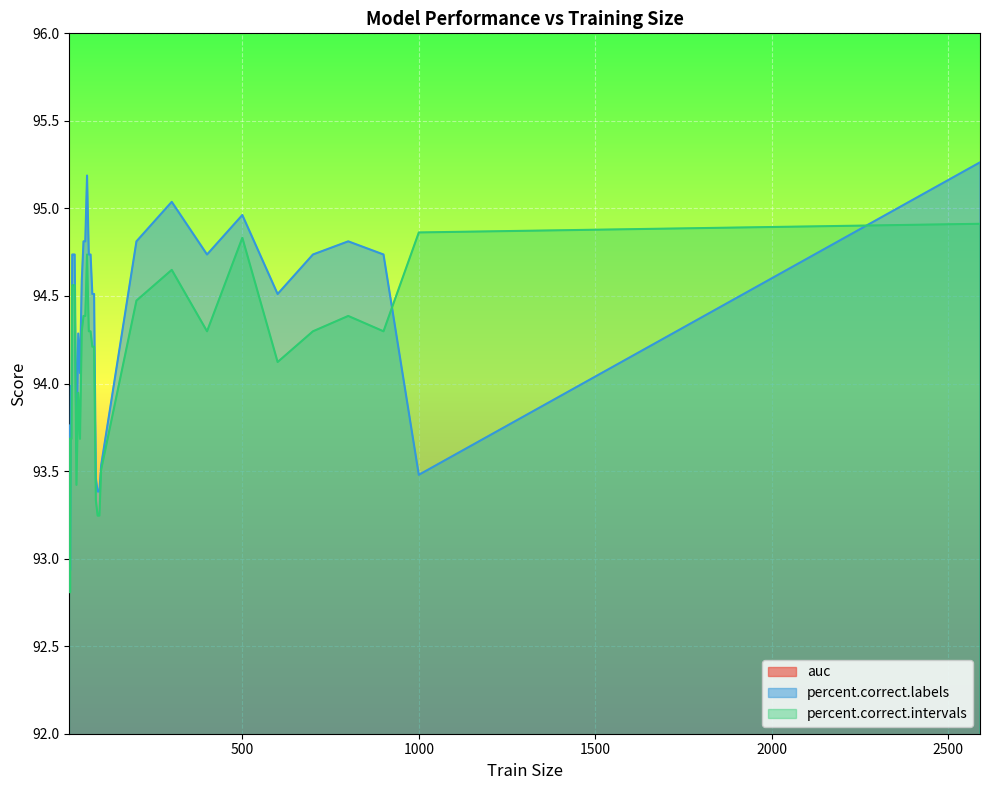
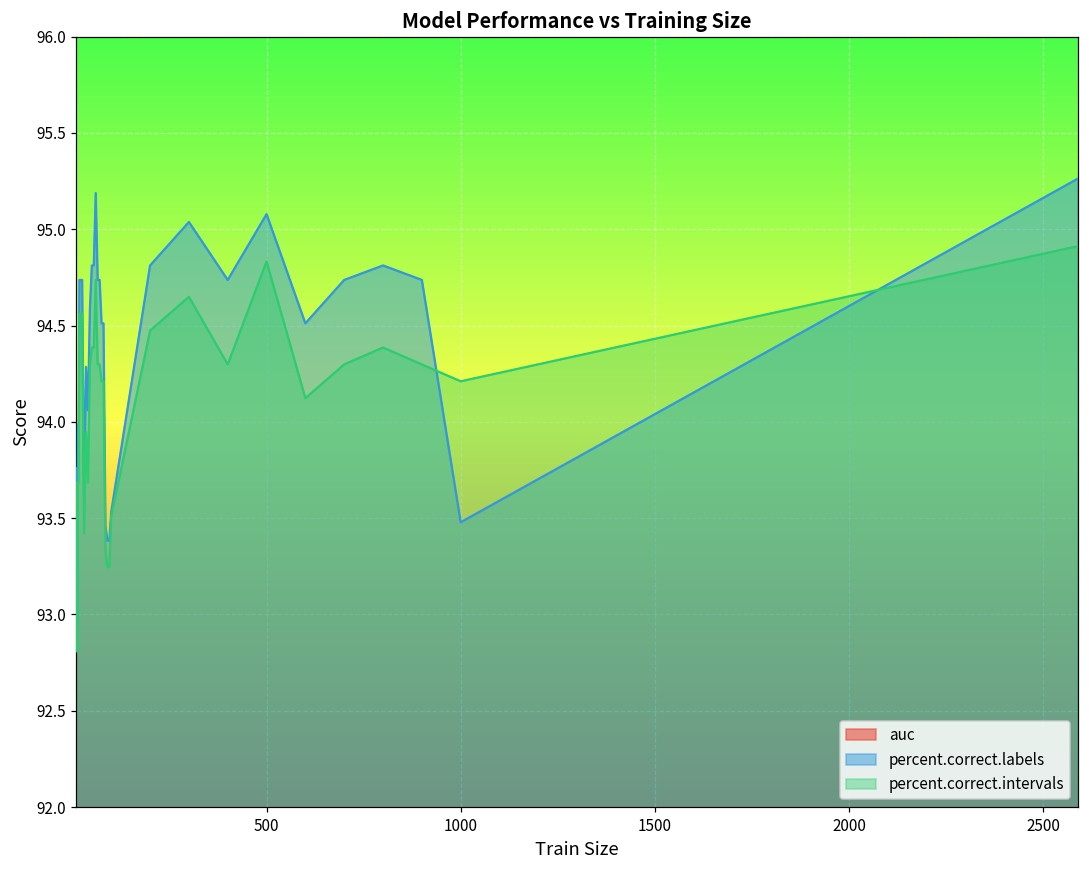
  {
    "percent.correct.labels": {
-     "500": 94.96,
+     "500": 95.08,
      "1000": 93.48
    },
    "percent.correct.intervals": {
      "500": 94.83,
-     "1000": 94.86
+     "1000": 94.21
    }
  }
